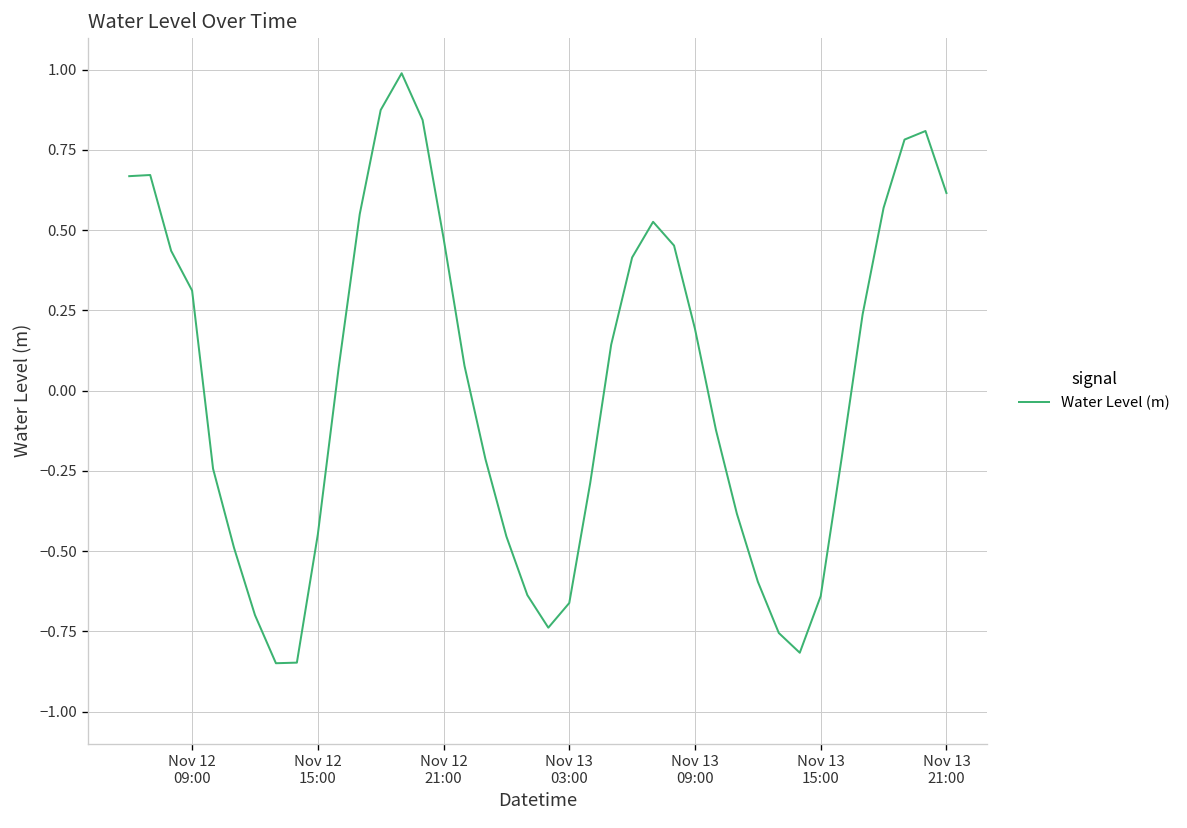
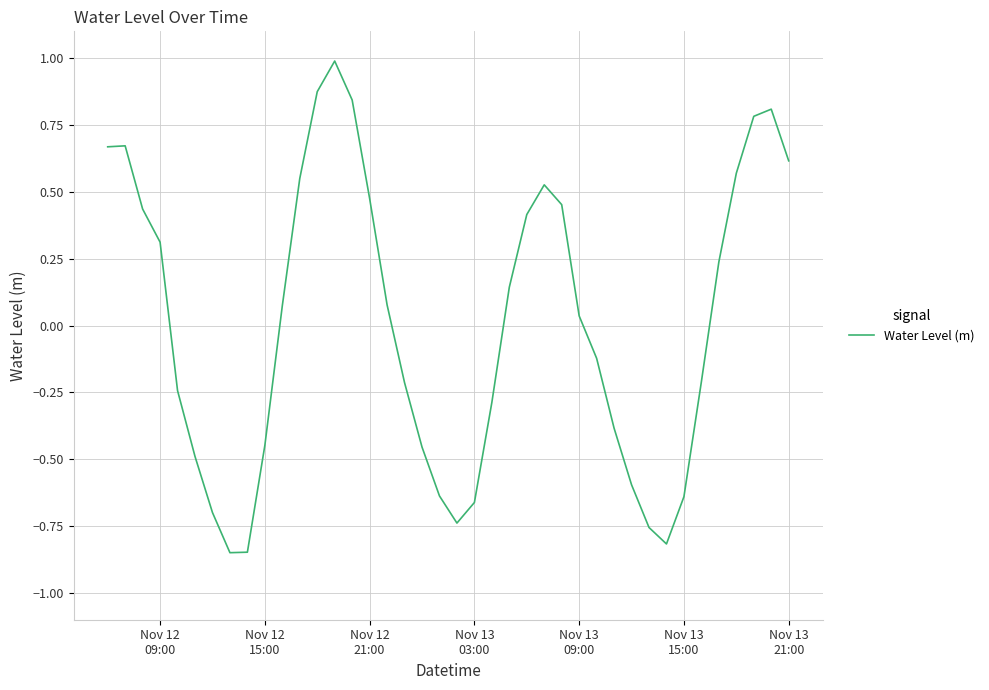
  {
    "Nov 12 09:00": 0.31,
    "Nov 12 15:00": -0.45,
    "Nov 12 21:00": 0.48,
    "Nov 13 03:00": -0.66,
-   "Nov 13 09:00": 0.19,
+   "Nov 13 09:00": 0.04,
    "Nov 13 15:00": -0.64,
    "Nov 13 21:00": 0.62
  }
